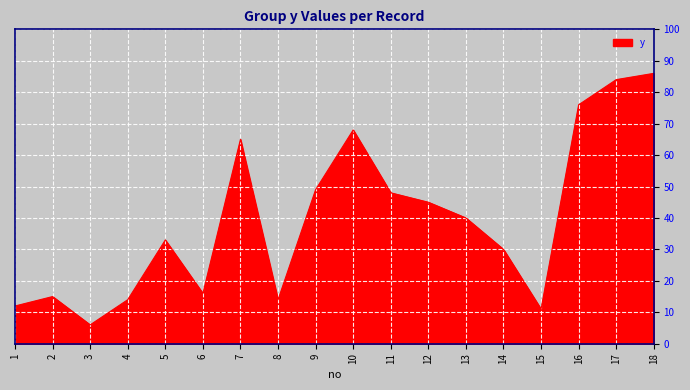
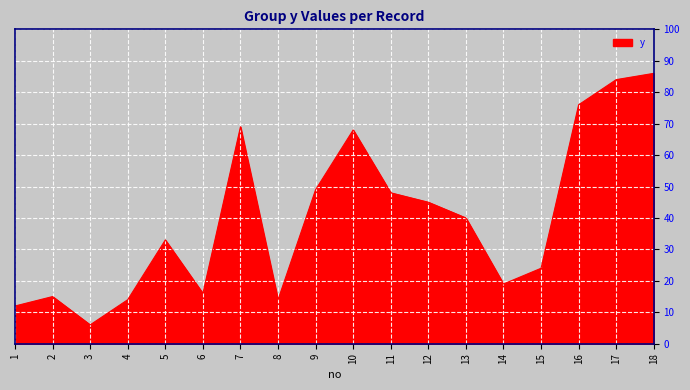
  {
    "1": 12,
    "2": 15,
    "3": 6,
    "4": 14,
    "5": 33,
    "6": 16,
-   "7": 65,
+   "7": 69,
    "8": 14,
    "9": 49,
    "10": 68,
    "11": 48,
    "12": 45,
    "13": 40,
-   "14": 30,
-   "15": 11,
+   "14": 19,
+   "15": 24,
    "16": 76,
    "17": 84,
    "18": 86
  }
